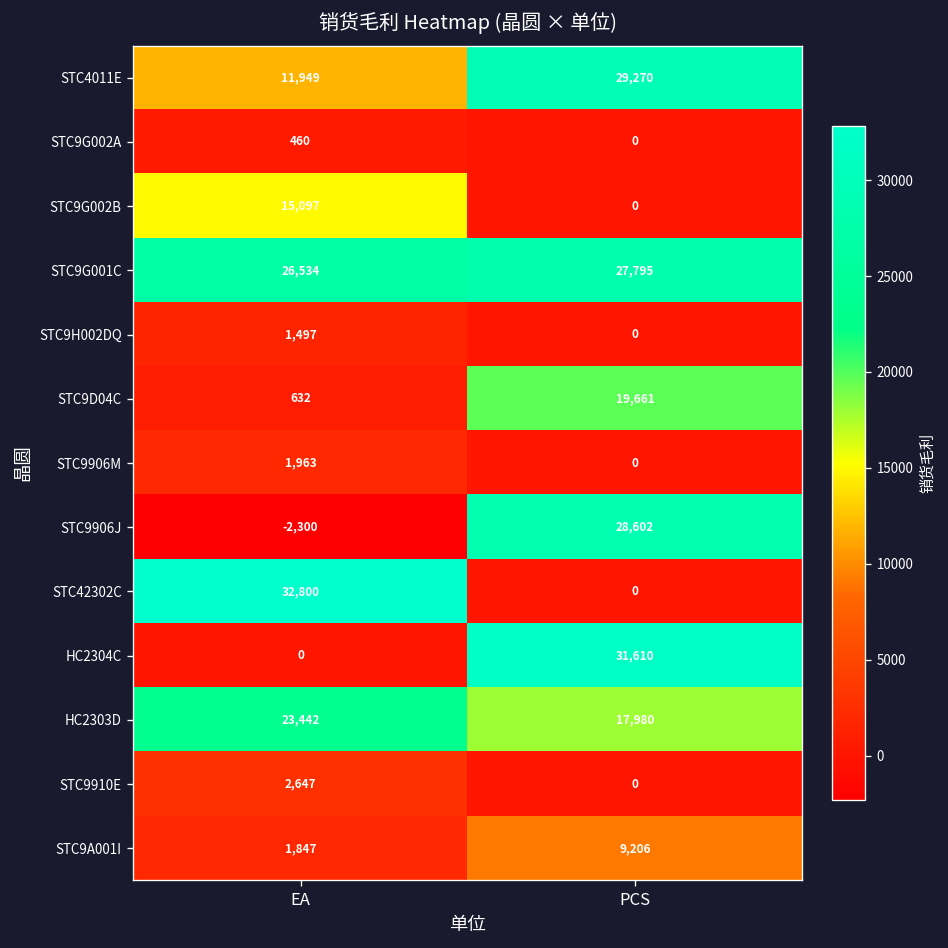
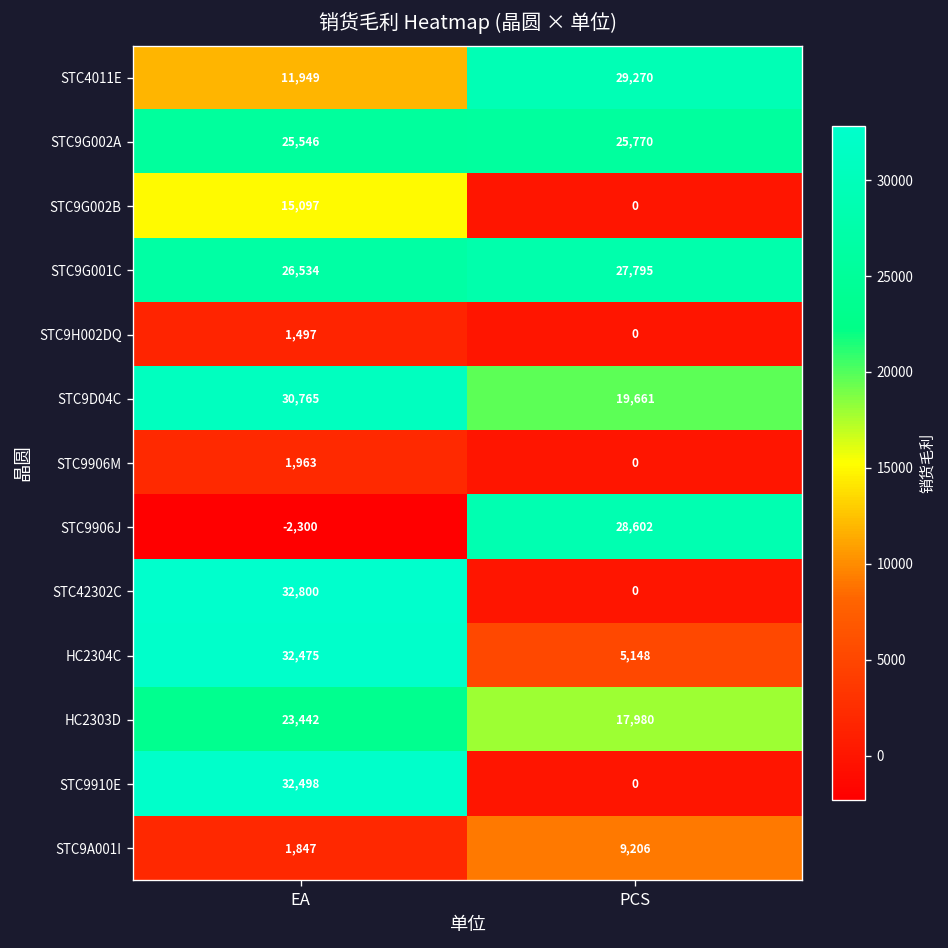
  {
    "STC4011E": {
      "EA": "11,949",
      "PCS": "29,270"
    },
    "STC9G002A": {
-     "EA": "460",
-     "PCS": "0"
+     "EA": "25,546",
+     "PCS": "25,770"
    },
    "STC9G002B": {
      "EA": "15,097",
      "PCS": "0"
    },
    "STC9G001C": {
      "EA": "26,534",
      "PCS": "27,795"
    },
    "STC9H002DQ": {
      "EA": "1,497",
      "PCS": "0"
    },
    "STC9D04C": {
-     "EA": "632",
+     "EA": "30,765",
      "PCS": "19,661"
    },
    "STC9906M": {
      "EA": "1,963",
      "PCS": "0"
    },
    "STC9906J": {
      "EA": "-2,300",
      "PCS": "28,602"
    },
    "STC42302C": {
      "EA": "32,800",
      "PCS": "0"
    },
    "HC2304C": {
-     "EA": "0",
-     "PCS": "31,610"
+     "EA": "32,475",
+     "PCS": "5,148"
    },
    "HC2303D": {
      "EA": "23,442",
      "PCS": "17,980"
    },
    "STC9910E": {
-     "EA": "2,647",
+     "EA": "32,498",
      "PCS": "0"
    },
    "STC9A001I": {
      "EA": "1,847",
      "PCS": "9,206"
    }
  }
